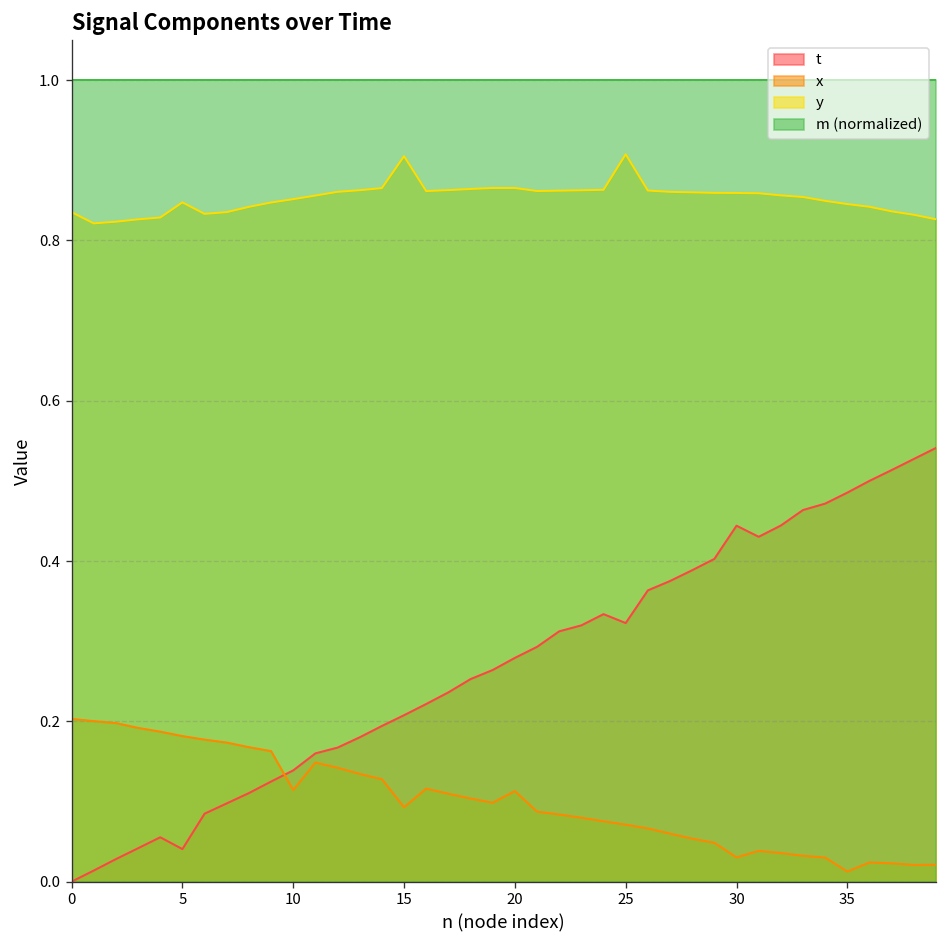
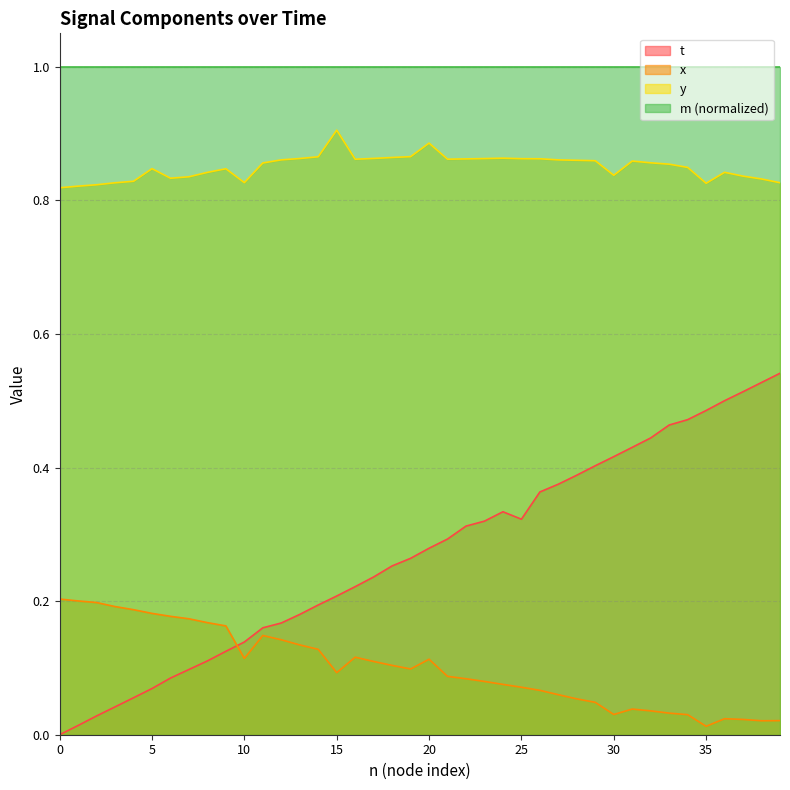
  {
    "t": {
      "0": 0.00,
-     "5": 0.04,
+     "5": 0.07,
      "10": 0.14,
      "15": 0.21,
      "20": 0.28,
      "25": 0.32,
-     "30": 0.44,
+     "30": 0.42,
      "35": 0.49
    },
    "x": {
      "0": 0.20,
      "5": 0.18,
      "10": 0.11,
      "15": 0.09,
      "20": 0.11,
      "25": 0.07,
      "30": 0.03,
      "35": 0.01
    },
    "y": {
-     "0": 0.84,
+     "0": 0.82,
      "5": 0.85,
-     "10": 0.85,
+     "10": 0.83,
      "15": 0.91,
-     "20": 0.87,
-     "25": 0.91,
-     "30": 0.86,
-     "35": 0.85
+     "20": 0.89,
+     "25": 0.86,
+     "30": 0.84,
+     "35": 0.83
    },
    "m (normalized)": {
      "0": 1.00,
      "5": 1.00,
      "10": 1.00,
      "15": 1.00,
      "20": 1.00,
      "25": 1.00,
      "30": 1.00
    }
  }
